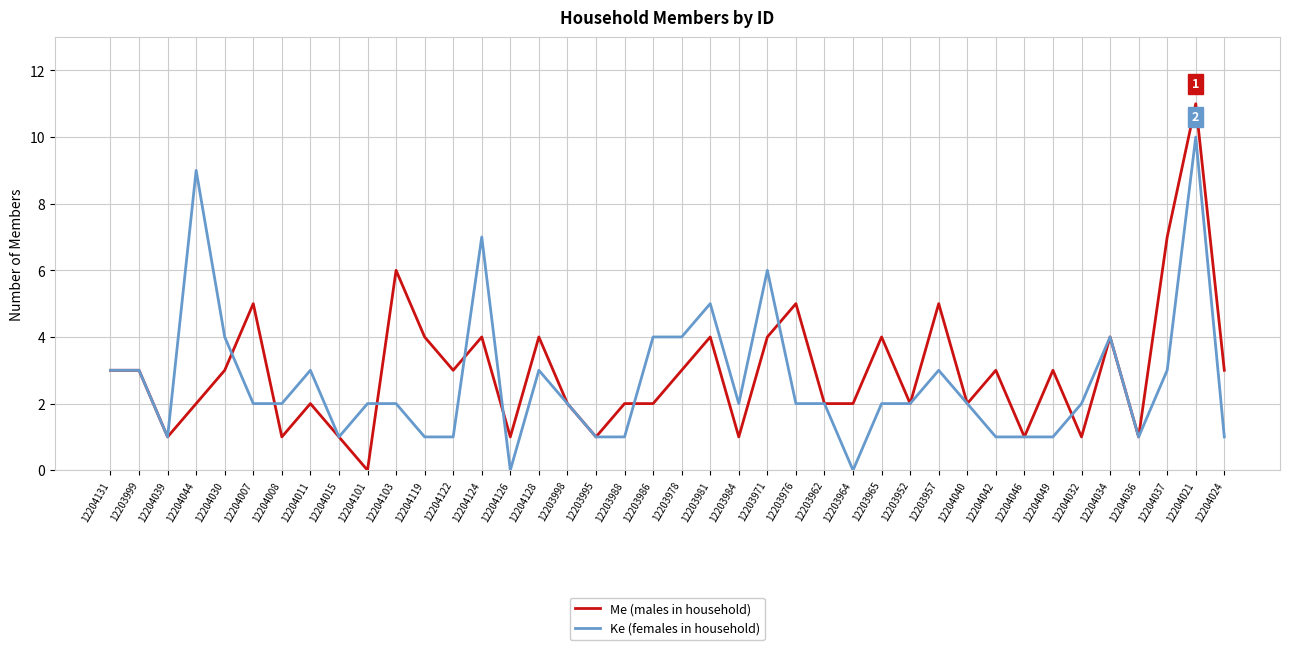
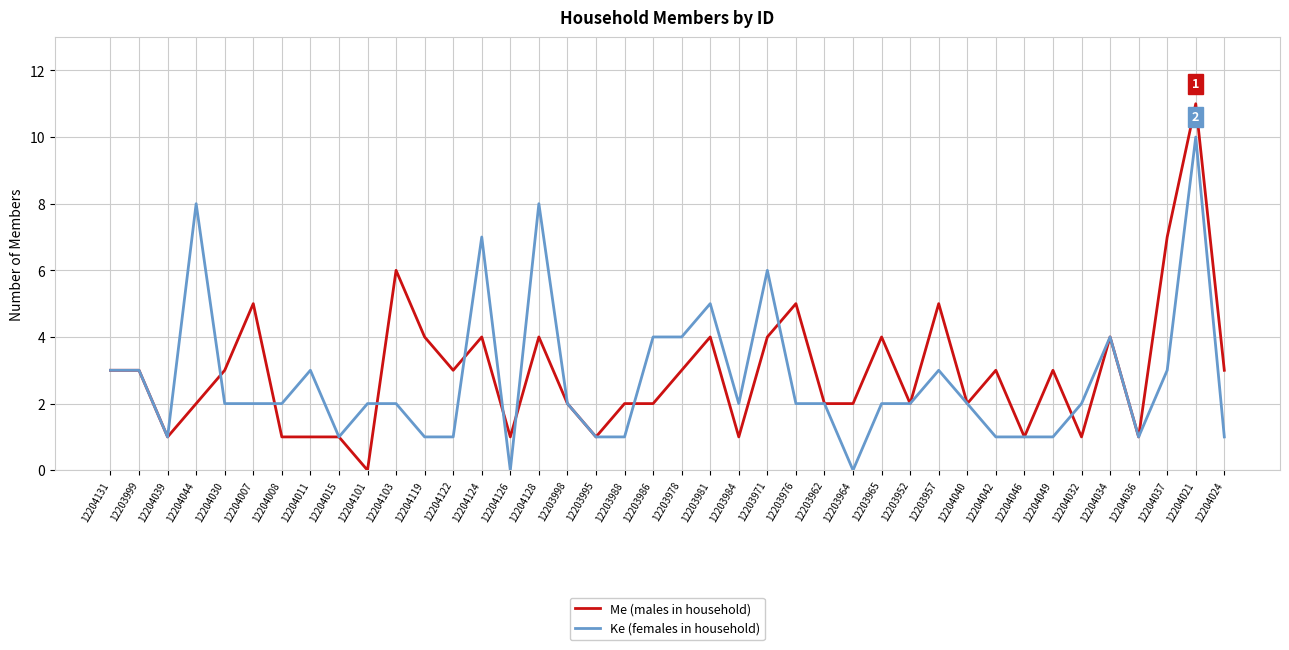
  {
    "Me (males in household)": {
      "12204044": 2,
      "12204030": 3,
      "12204007": 5,
      "12204008": 1,
-     "12204011": 2,
+     "12204011": 1,
      "12204101": 0,
      "12204103": 6,
      "12204119": 4,
      "12204122": 3,
      "12204124": 4,
      "12204126": 1,
      "12204128": 4,
      "12203988": 2,
      "12203986": 2,
      "12203978": 3,
      "12203981": 4,
      "12203984": 1,
      "12203971": 4,
      "12203976": 5,
      "12203964": 2,
      "12203965": 4,
      "12203957": 5,
      "12204042": 3,
      "12204049": 3,
      "12204032": 1,
      "12204037": 7,
      "12204024": 3
    },
    "Ke (females in household)": {
-     "12204044": 9,
-     "12204030": 4,
+     "12204044": 8,
+     "12204030": 2,
      "12204007": 2,
      "12204008": 2,
      "12204011": 3,
      "12204101": 2,
      "12204103": 2,
      "12204119": 1,
      "12204122": 1,
      "12204124": 7,
      "12204126": 0,
-     "12204128": 3,
+     "12204128": 8,
      "12203988": 1,
      "12203986": 4,
      "12203978": 4,
      "12203981": 5,
      "12203984": 2,
      "12203971": 6,
      "12203976": 2,
      "12203964": 0,
      "12203965": 2,
      "12203957": 3,
      "12204042": 1,
      "12204049": 1,
      "12204032": 2,
      "12204037": 3,
      "12204021": 10,
      "12204024": 1
    }
  }
